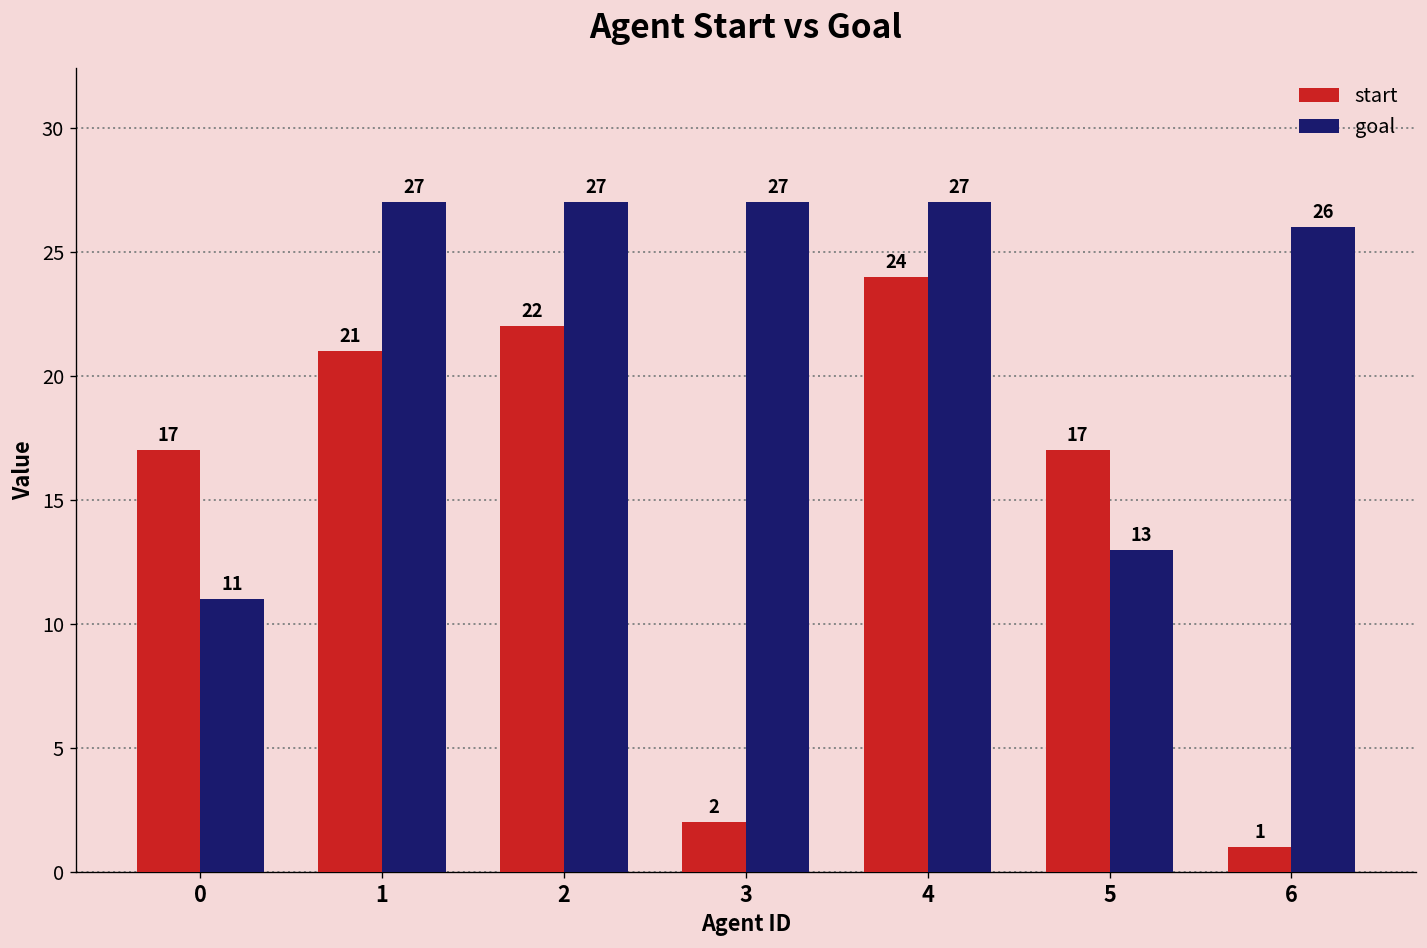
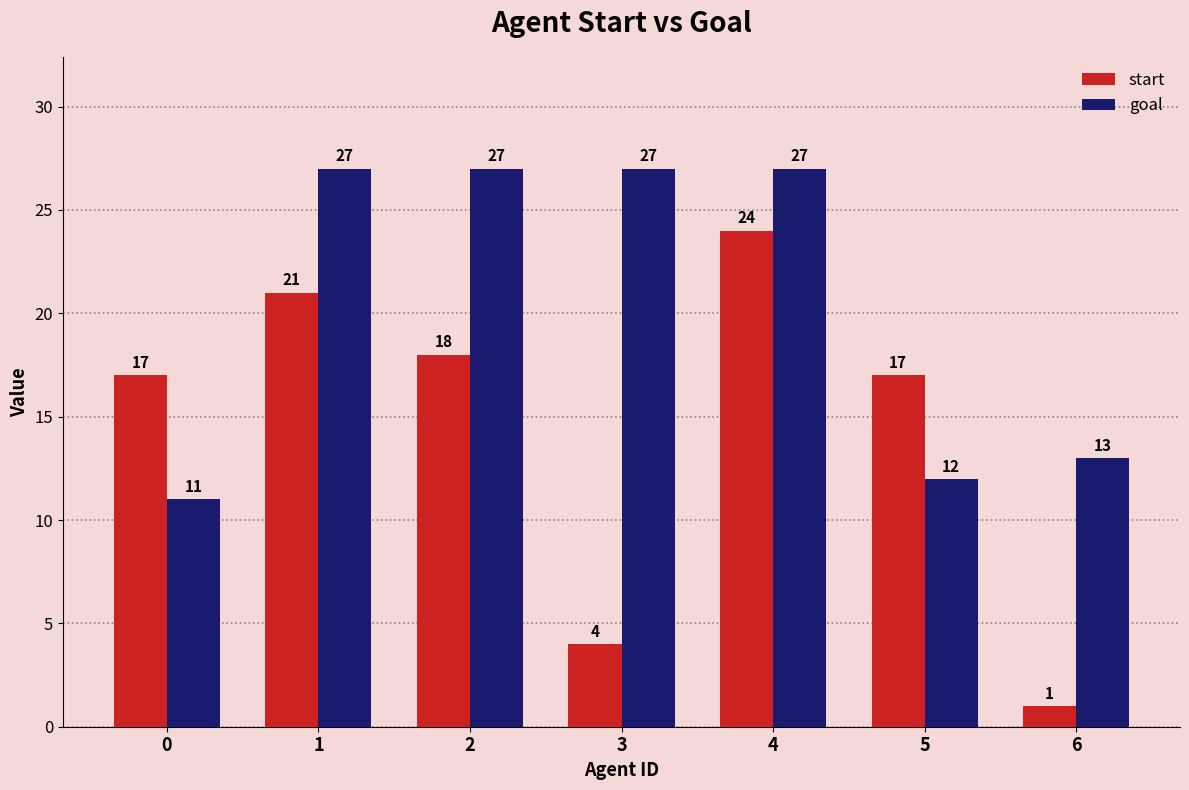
  {
    "start": {
      "0": 17,
      "1": 21,
-     "2": 22,
-     "3": 2,
+     "2": 18,
+     "3": 4,
      "4": 24,
      "5": 17,
      "6": 1
    },
    "goal": {
      "0": 11,
      "1": 27,
      "2": 27,
      "3": 27,
      "4": 27,
-     "5": 13,
-     "6": 26
+     "5": 12,
+     "6": 13
    }
  }
